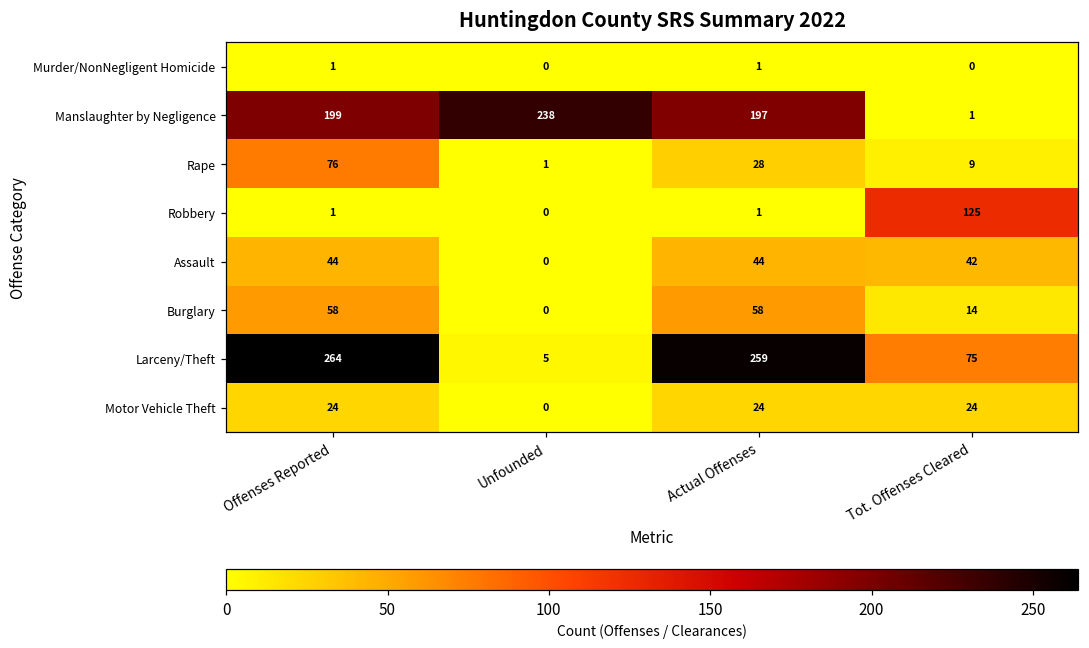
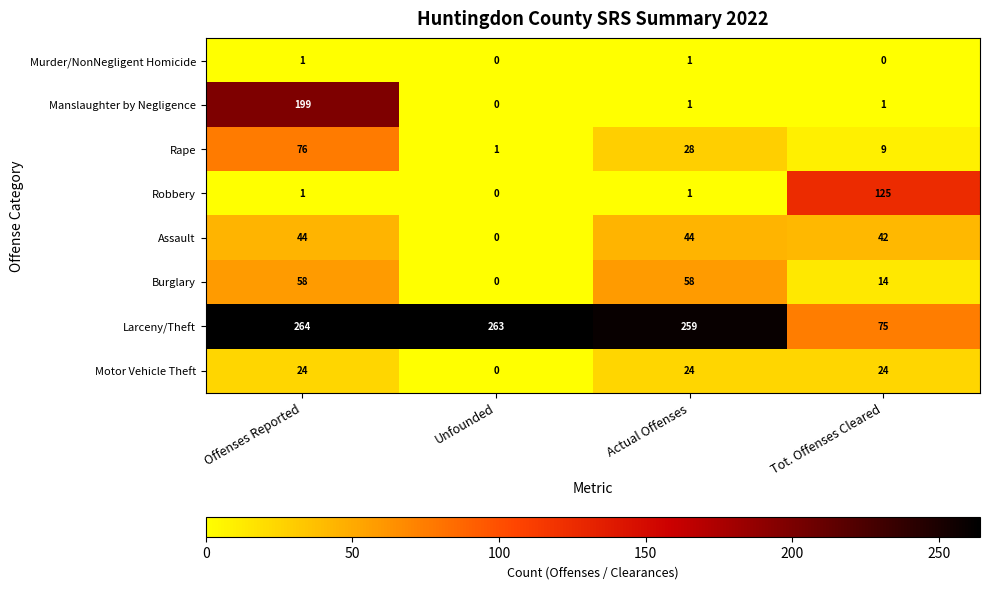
  {
    "Murder/NonNegligent Homicide": {
      "Offenses Reported": 1,
      "Unfounded": 0,
      "Actual Offenses": 1,
      "Tot. Offenses Cleared": 0
    },
    "Manslaughter by Negligence": {
      "Offenses Reported": 199,
-     "Unfounded": 238,
-     "Actual Offenses": 197,
+     "Unfounded": 0,
+     "Actual Offenses": 1,
      "Tot. Offenses Cleared": 1
    },
    "Rape": {
      "Offenses Reported": 76,
      "Unfounded": 1,
      "Actual Offenses": 28,
      "Tot. Offenses Cleared": 9
    },
    "Robbery": {
      "Offenses Reported": 1,
      "Unfounded": 0,
      "Actual Offenses": 1,
      "Tot. Offenses Cleared": 125
    },
    "Assault": {
      "Offenses Reported": 44,
      "Unfounded": 0,
      "Actual Offenses": 44,
      "Tot. Offenses Cleared": 42
    },
    "Burglary": {
      "Offenses Reported": 58,
      "Unfounded": 0,
      "Actual Offenses": 58,
      "Tot. Offenses Cleared": 14
    },
    "Larceny/Theft": {
      "Offenses Reported": 264,
-     "Unfounded": 5,
+     "Unfounded": 263,
      "Actual Offenses": 259,
      "Tot. Offenses Cleared": 75
    },
    "Motor Vehicle Theft": {
      "Offenses Reported": 24,
      "Unfounded": 0,
      "Actual Offenses": 24,
      "Tot. Offenses Cleared": 24
    }
  }
